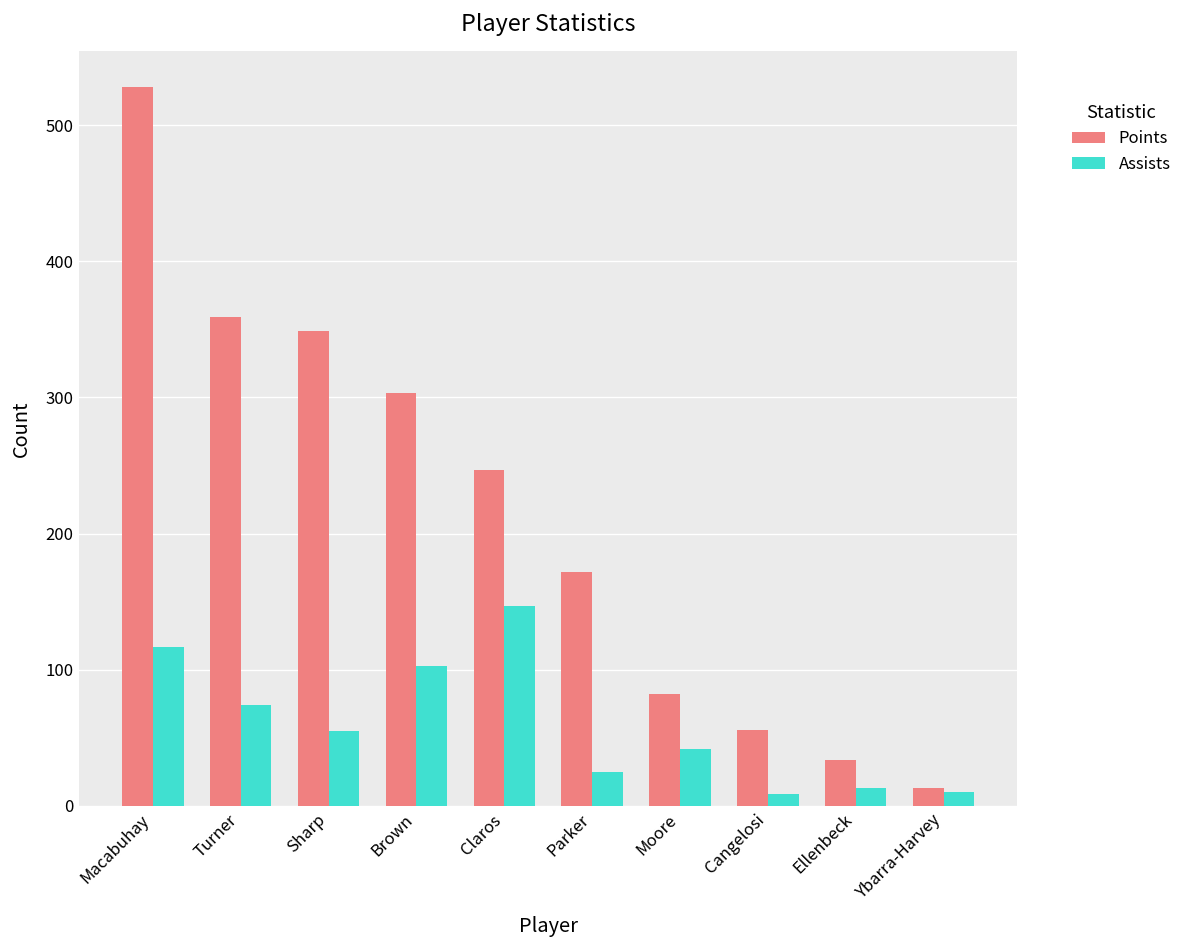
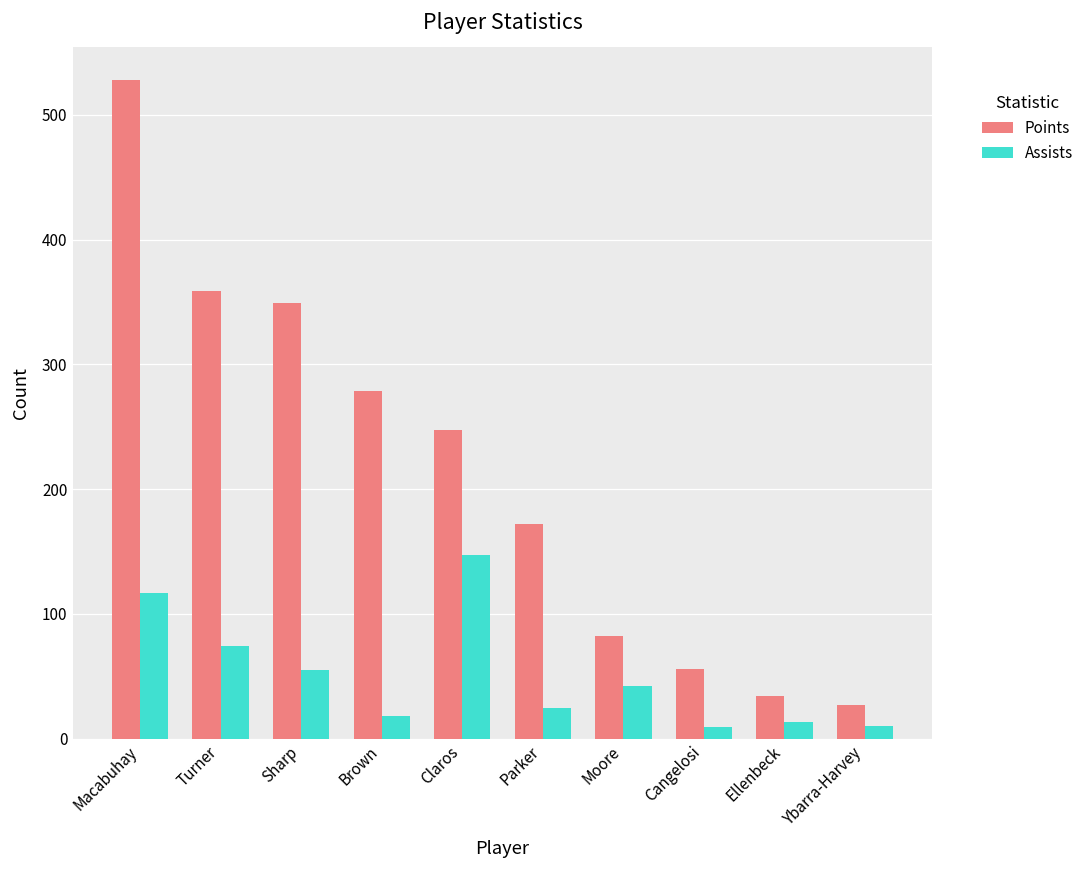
  {
    "Points": {
      "Macabuhay": 528,
      "Turner": 359,
      "Sharp": 349,
-     "Brown": 303,
+     "Brown": 279,
      "Claros": 247,
      "Parker": 172,
      "Moore": 82,
      "Cangelosi": 56,
      "Ellenbeck": 34,
-     "Ybarra-Harvey": 13
+     "Ybarra-Harvey": 27
    },
    "Assists": {
      "Macabuhay": 117,
      "Turner": 74,
      "Sharp": 55,
-     "Brown": 103,
+     "Brown": 18,
      "Claros": 147,
      "Parker": 25,
      "Moore": 42,
      "Cangelosi": 9,
      "Ellenbeck": 13,
      "Ybarra-Harvey": 10
    }
  }
